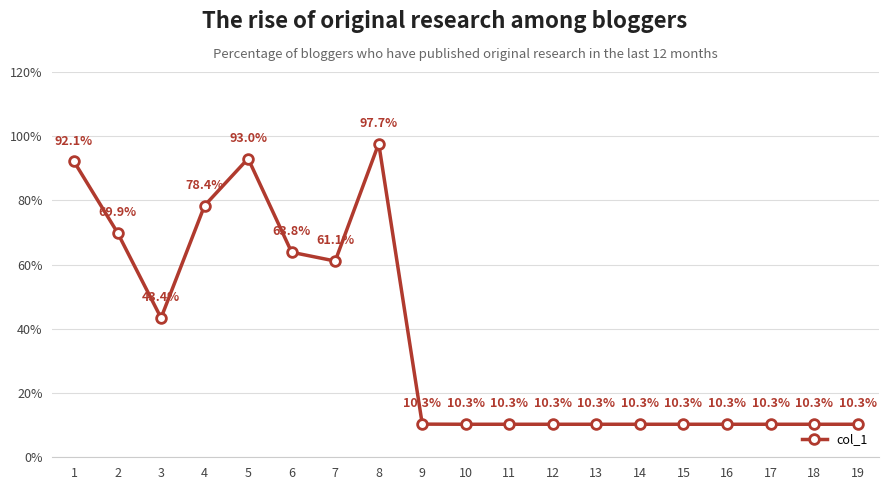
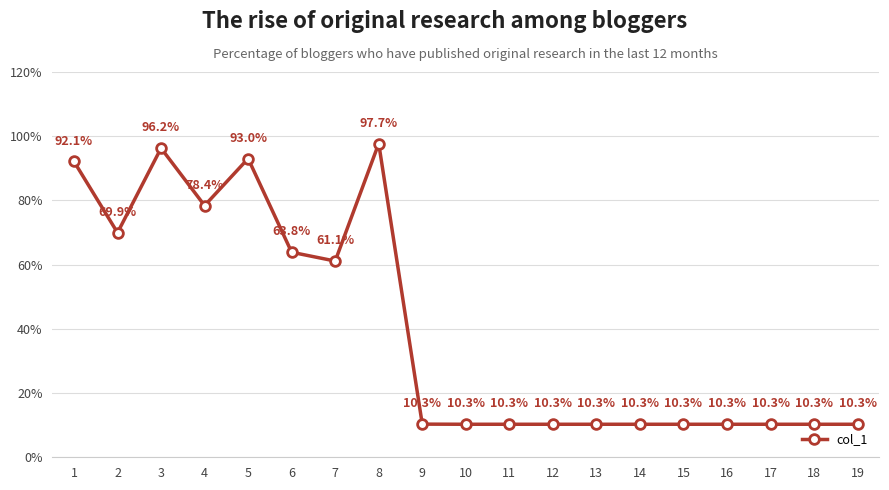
  {
    "1": "92.1%",
    "2": "69.9%",
-   "3": "43.4%",
+   "3": "96.2%",
    "4": "78.4%",
    "5": "93.0%",
    "6": "63.8%",
    "7": "61.1%",
    "8": "97.7%",
    "9": "10.3%",
    "10": "10.3%",
    "11": "10.3%",
    "12": "10.3%",
    "13": "10.3%",
    "14": "10.3%",
    "15": "10.3%",
    "16": "10.3%",
    "17": "10.3%",
    "18": "10.3%",
    "19": "10.3%"
  }
